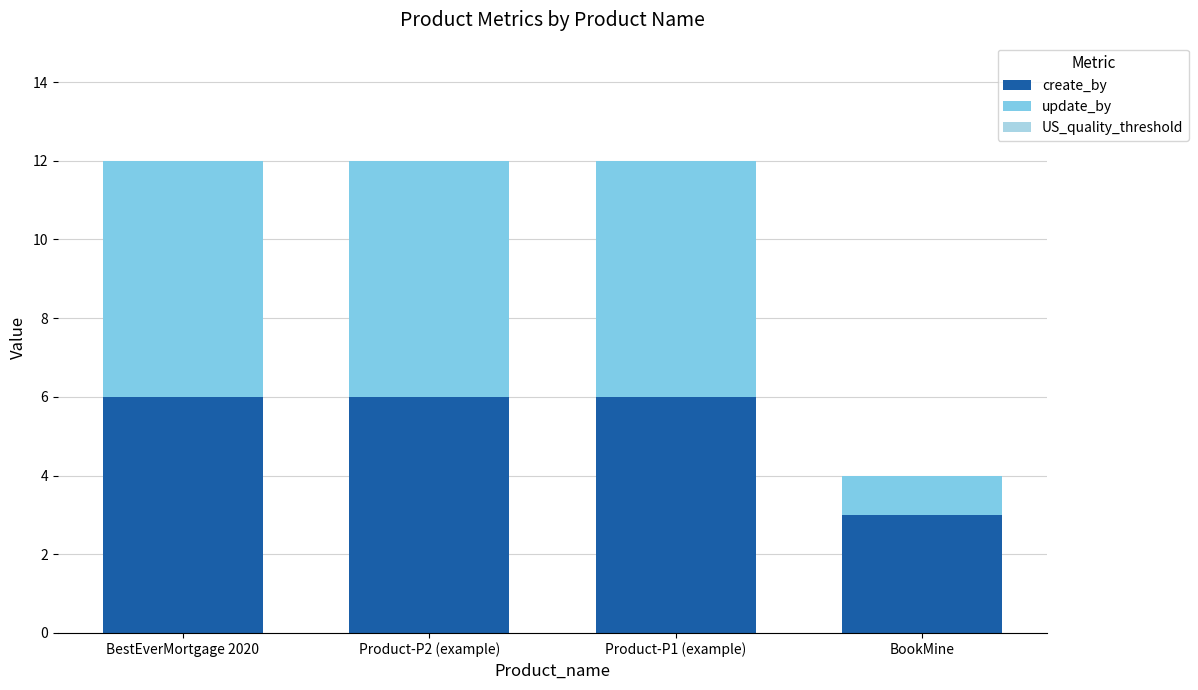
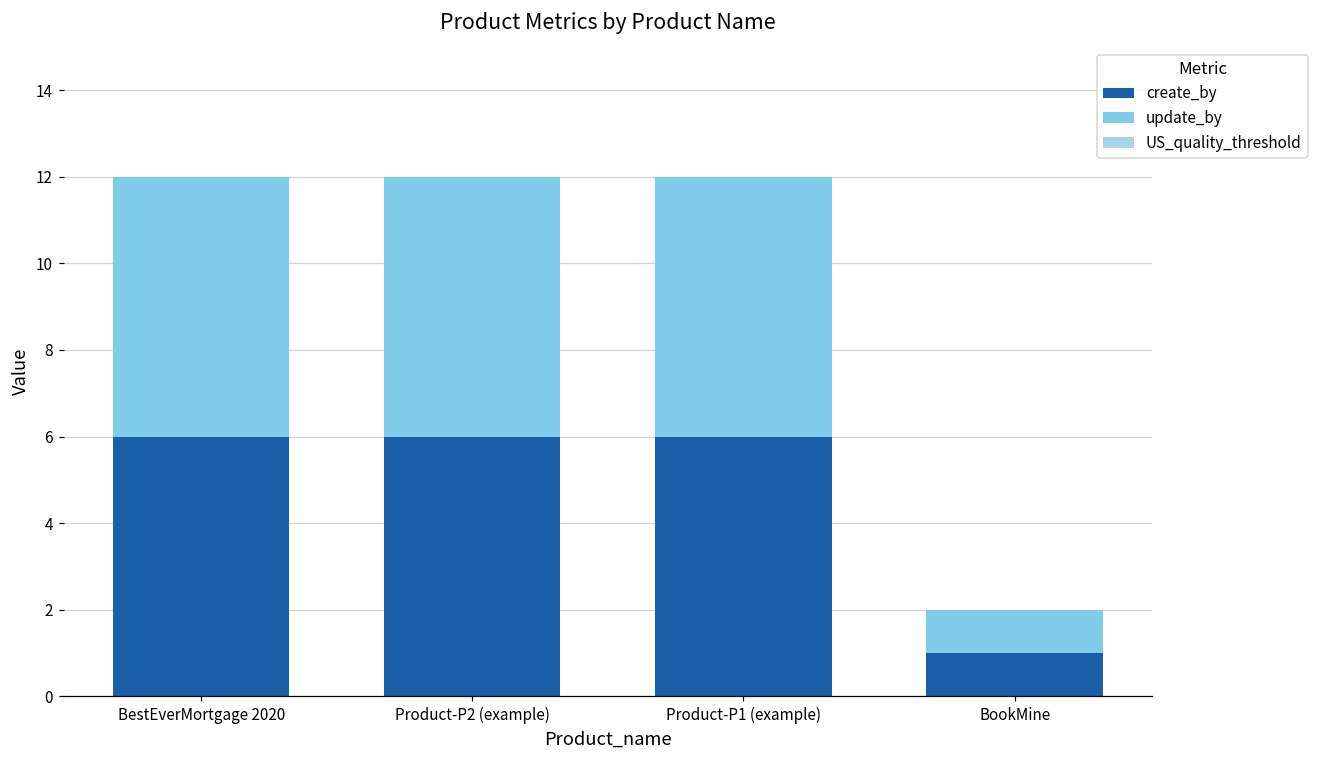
  {
    "create_by": {
      "BestEverMortgage 2020": 6,
      "Product-P2 (example)": 6,
      "Product-P1 (example)": 6,
-     "BookMine": 3
+     "BookMine": 1
    }
  }
